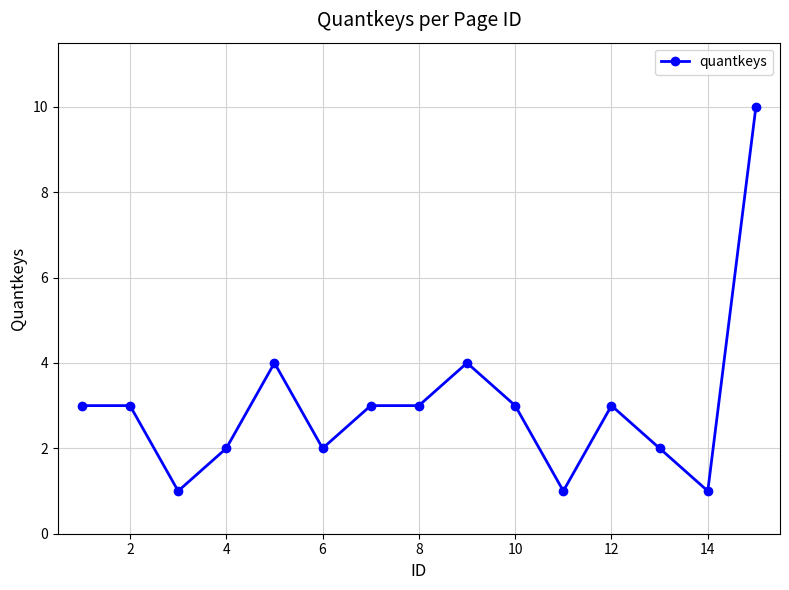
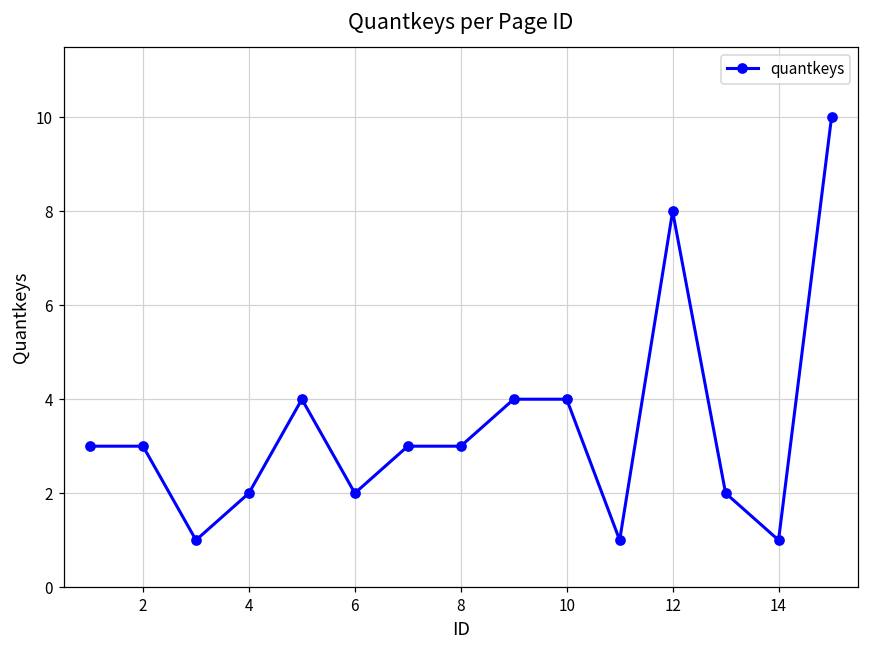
  {
    "2": 3,
    "4": 2,
    "6": 2,
    "8": 3,
-   "10": 3,
-   "12": 3,
+   "10": 4,
+   "12": 8,
    "14": 1
  }
